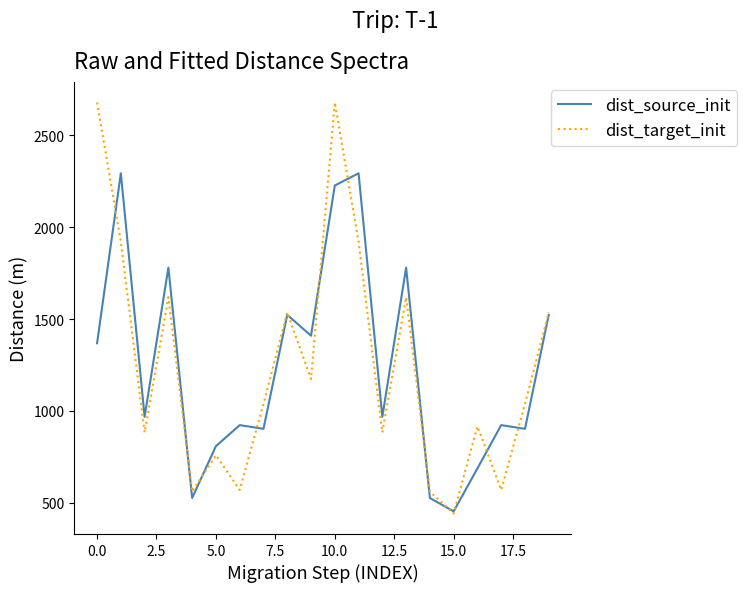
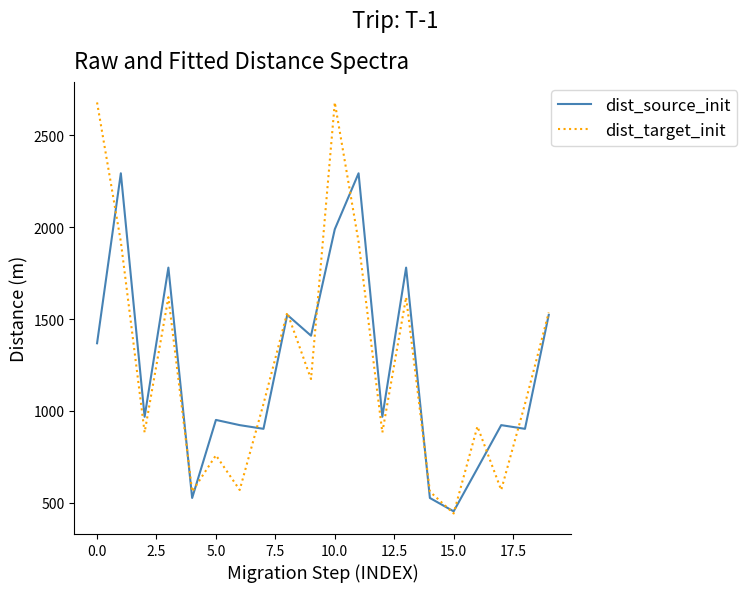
  {
    "dist_source_init": {
      "0.0": 1370,
-     "5.0": 810,
-     "10.0": 2230
+     "5.0": 950,
+     "10.0": 1990
    },
    "dist_target_init": {
      "0.0": 2680,
      "5.0": 760,
      "10.0": 2680
    }
  }
